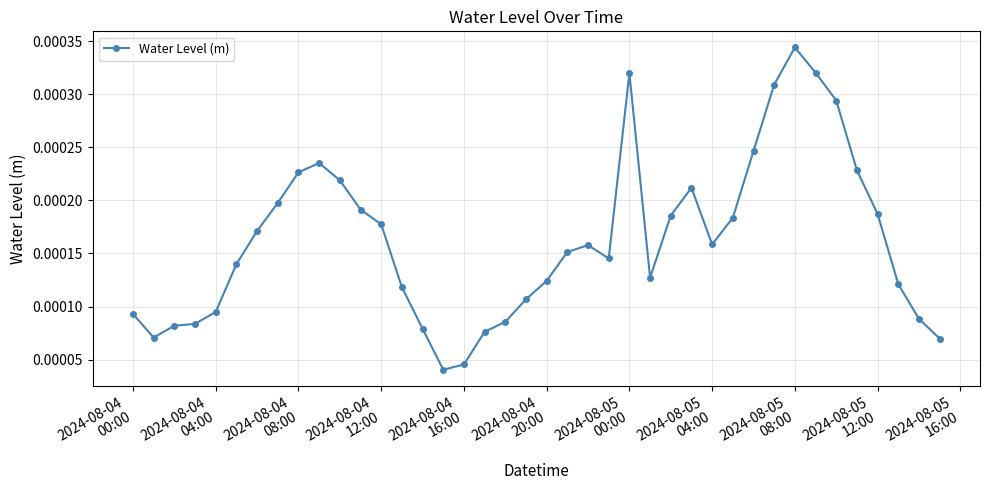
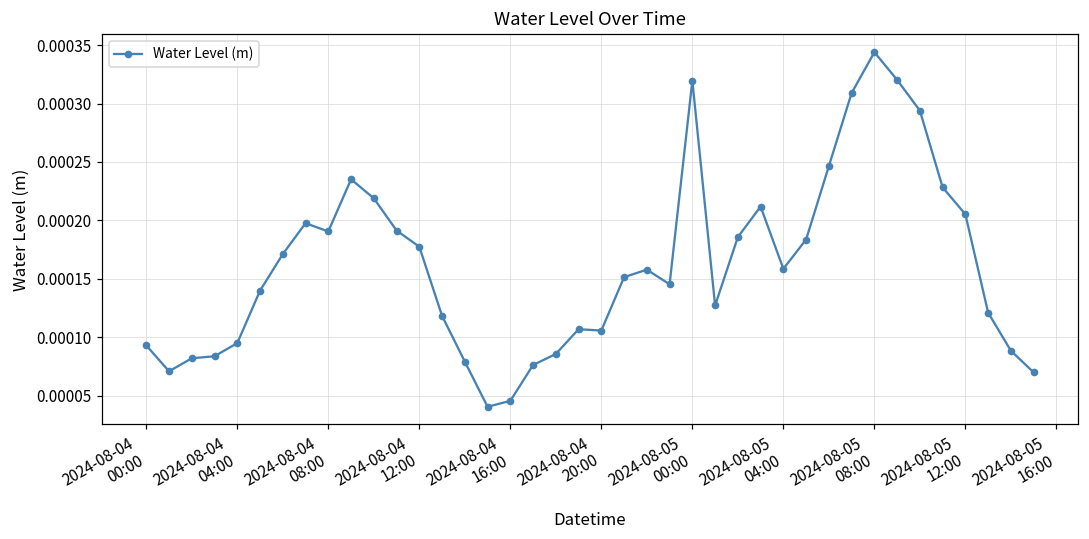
  {
    "2024-08-04 00:00": 0.000093,
    "2024-08-04 04:00": 0.000095,
-   "2024-08-04 08:00": 0.000226,
+   "2024-08-04 08:00": 0.000191,
    "2024-08-04 12:00": 0.000177,
    "2024-08-04 16:00": 0.000046,
-   "2024-08-04 20:00": 0.000124,
+   "2024-08-04 20:00": 0.000106,
    "2024-08-05 00:00": 0.000320,
    "2024-08-05 04:00": 0.000159,
    "2024-08-05 08:00": 0.000344,
-   "2024-08-05 12:00": 0.000187
+   "2024-08-05 12:00": 0.000205
  }
